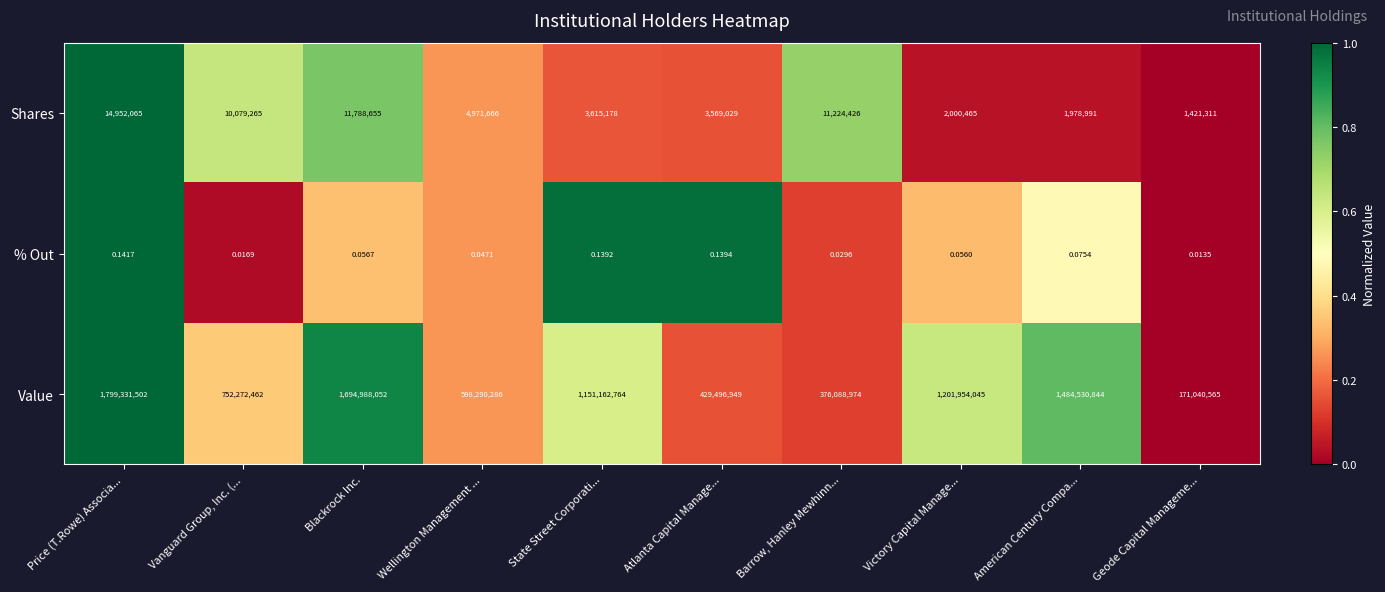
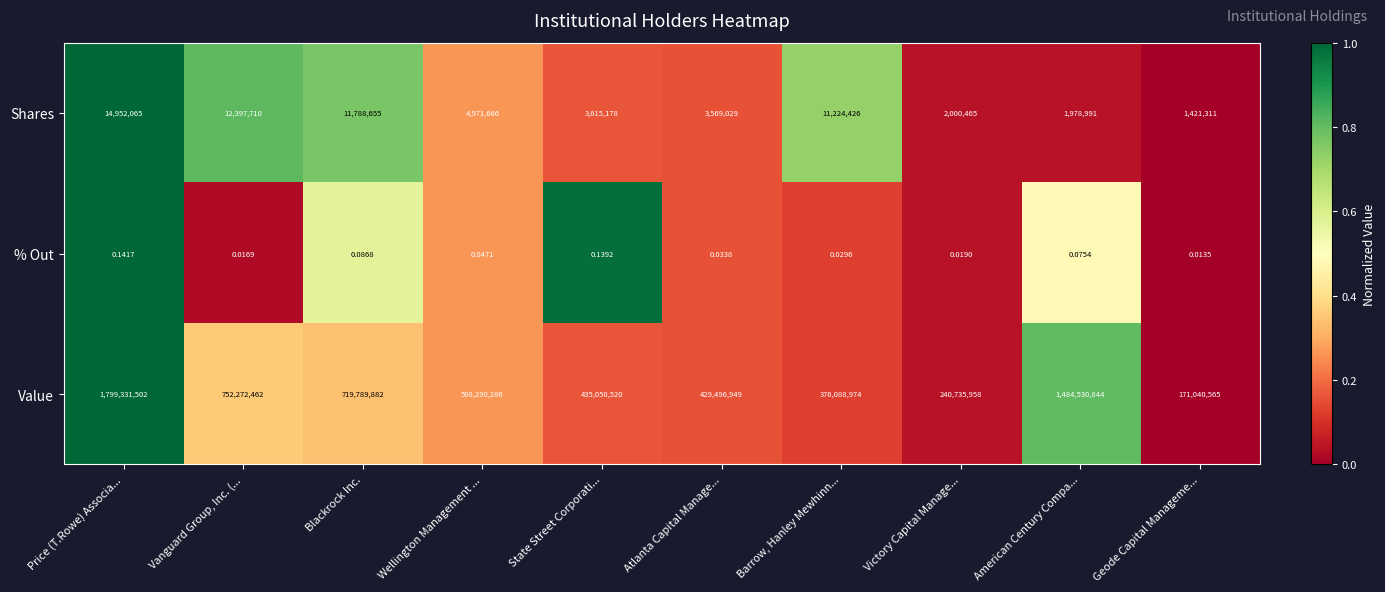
  {
    "Shares": {
      "Price (T.Rowe) Associa...": "14,952,065",
-     "Vanguard Group, Inc. (...": "10,079,265",
+     "Vanguard Group, Inc. (...": "12,397,710",
      "Blackrock Inc.": "11,788,655",
      "Wellington Management ...": "4,971,666",
      "State Street Corporati...": "3,615,178",
      "Atlanta Capital Manage...": "3,569,029",
      "Barrow, Hanley Mewhinn...": "11,224,426",
      "Victory Capital Manage...": "2,000,465",
      "American Century Compa...": "1,978,991",
      "Geode Capital Manageme...": "1,421,311"
    },
    "% Out": {
      "Price (T.Rowe) Associa...": "0.1417",
      "Vanguard Group, Inc. (...": "0.0169",
-     "Blackrock Inc.": "0.0567",
+     "Blackrock Inc.": "0.0868",
      "Wellington Management ...": "0.0471",
      "State Street Corporati...": "0.1392",
-     "Atlanta Capital Manage...": "0.1394",
+     "Atlanta Capital Manage...": "0.0338",
      "Barrow, Hanley Mewhinn...": "0.0296",
-     "Victory Capital Manage...": "0.0560",
+     "Victory Capital Manage...": "0.0190",
      "American Century Compa...": "0.0754",
      "Geode Capital Manageme...": "0.0135"
    },
    "Value": {
      "Price (T.Rowe) Associa...": "1,799,331,502",
      "Vanguard Group, Inc. (...": "752,272,462",
-     "Blackrock Inc.": "1,694,988,052",
+     "Blackrock Inc.": "719,789,882",
      "Wellington Management ...": "598,290,286",
-     "State Street Corporati...": "1,151,162,764",
+     "State Street Corporati...": "435,050,520",
      "Atlanta Capital Manage...": "429,496,949",
      "Barrow, Hanley Mewhinn...": "376,088,974",
-     "Victory Capital Manage...": "1,201,954,045",
+     "Victory Capital Manage...": "240,735,958",
      "American Century Compa...": "1,484,530,844",
      "Geode Capital Manageme...": "171,040,565"
    }
  }
